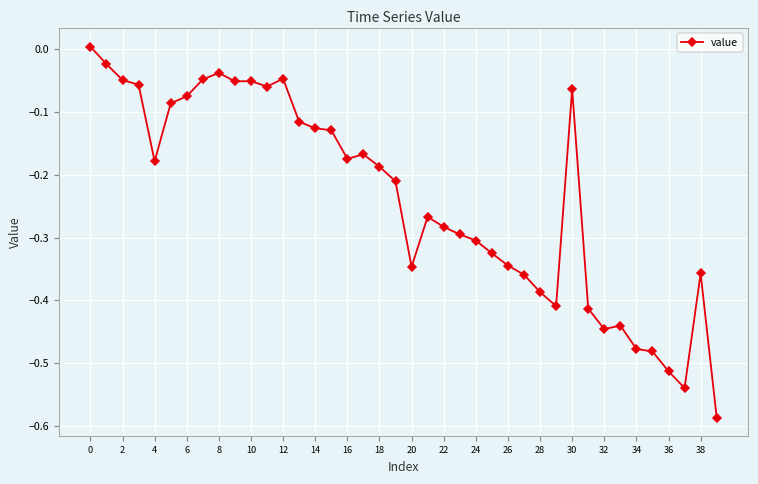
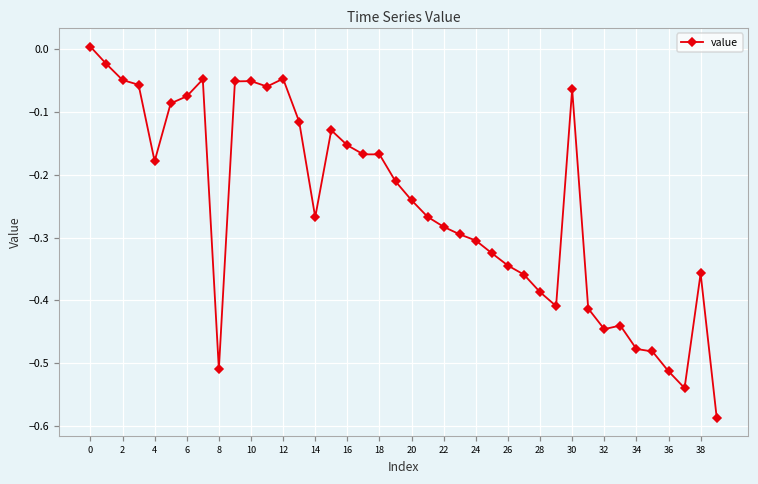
  {
    "0": 0.00,
    "2": -0.05,
    "4": -0.18,
    "6": -0.08,
-   "8": -0.04,
+   "8": -0.51,
    "10": -0.05,
    "12": -0.05,
-   "14": -0.13,
-   "16": -0.17,
-   "18": -0.19,
-   "20": -0.35,
+   "14": -0.27,
+   "16": -0.15,
+   "18": -0.17,
+   "20": -0.24,
    "22": -0.28,
    "24": -0.30,
    "26": -0.34,
    "28": -0.39,
    "30": -0.06,
    "32": -0.45,
    "34": -0.48,
    "36": -0.51,
    "38": -0.36
  }
